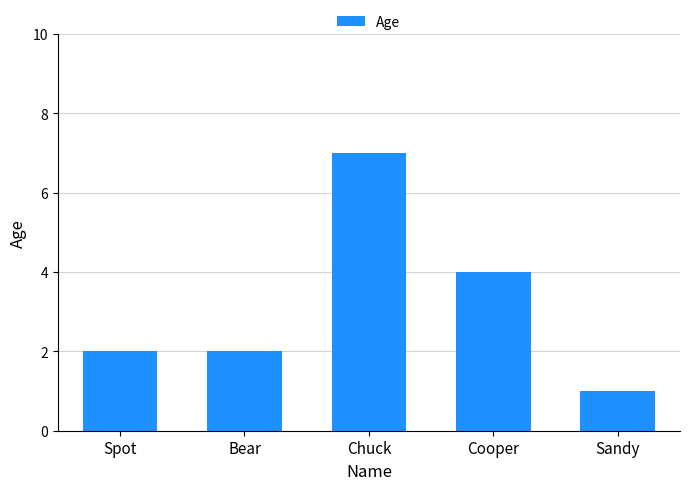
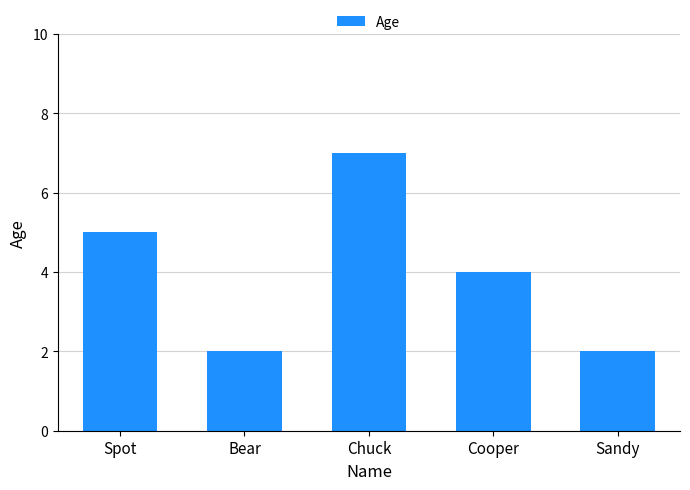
  {
-   "Spot": 2,
+   "Spot": 5,
    "Bear": 2,
    "Chuck": 7,
    "Cooper": 4,
-   "Sandy": 1
+   "Sandy": 2
  }
